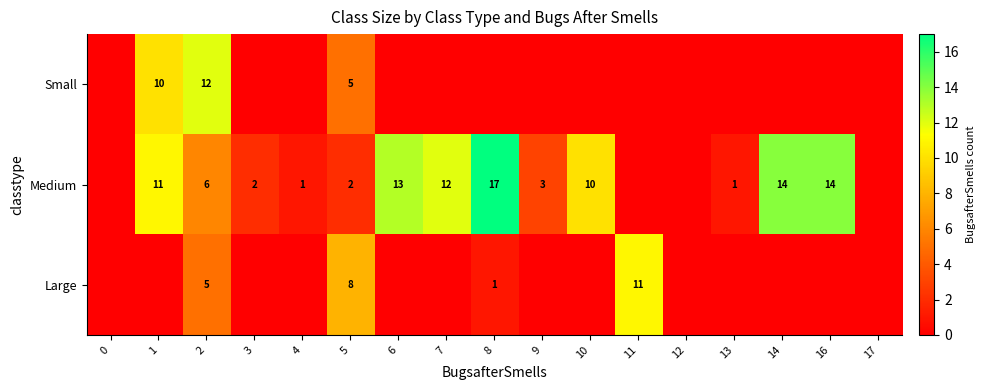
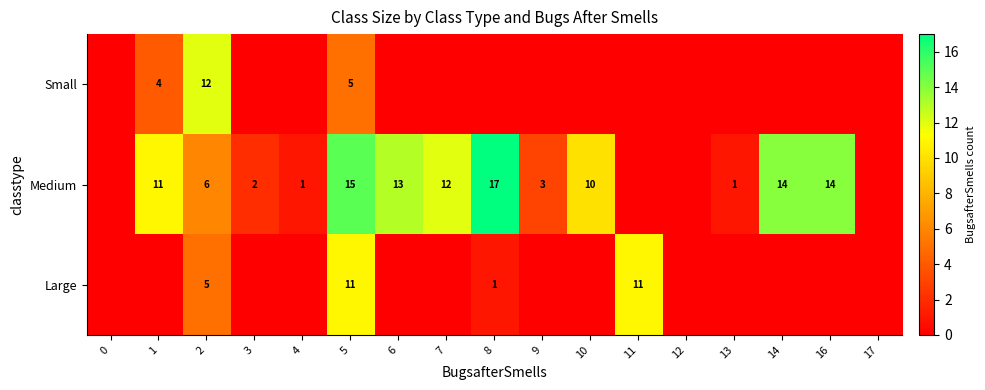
  {
    "Small": {
-     "1": 10,
+     "1": 4,
      "2": 12,
      "5": 5
    },
    "Medium": {
      "1": 11,
      "2": 6,
      "3": 2,
      "4": 1,
-     "5": 2,
+     "5": 15,
      "6": 13,
      "7": 12,
      "8": 17,
      "9": 3,
      "10": 10,
      "13": 1,
      "14": 14,
      "16": 14
    },
    "Large": {
      "2": 5,
-     "5": 8,
+     "5": 11,
      "8": 1,
      "11": 11
    }
  }
